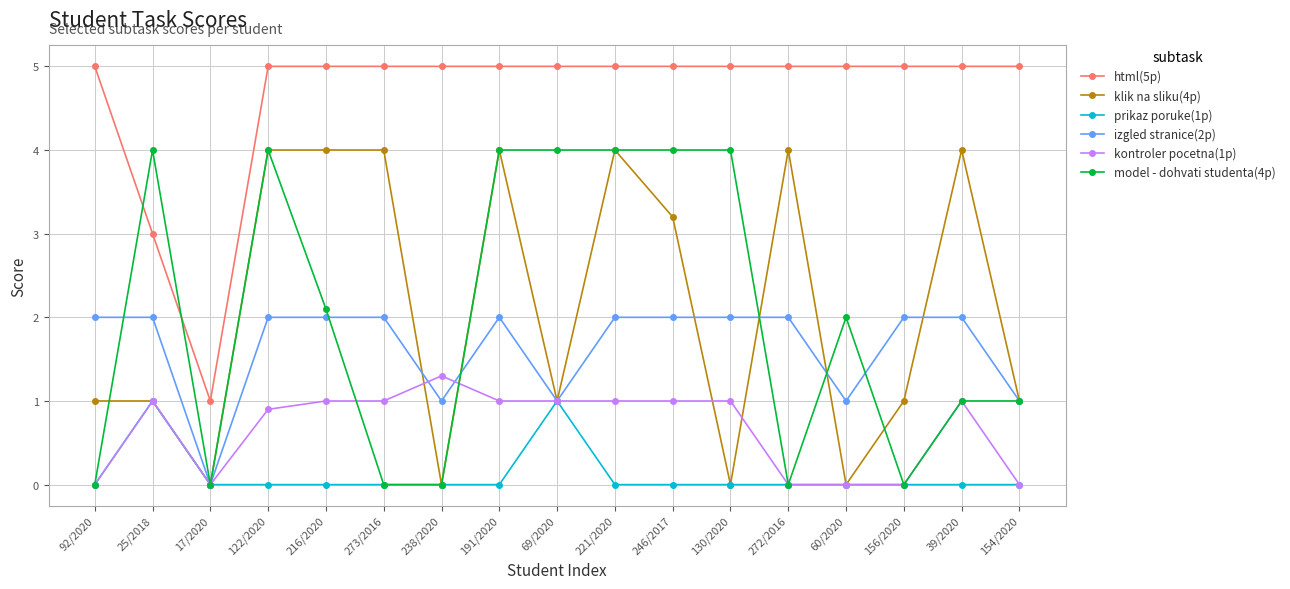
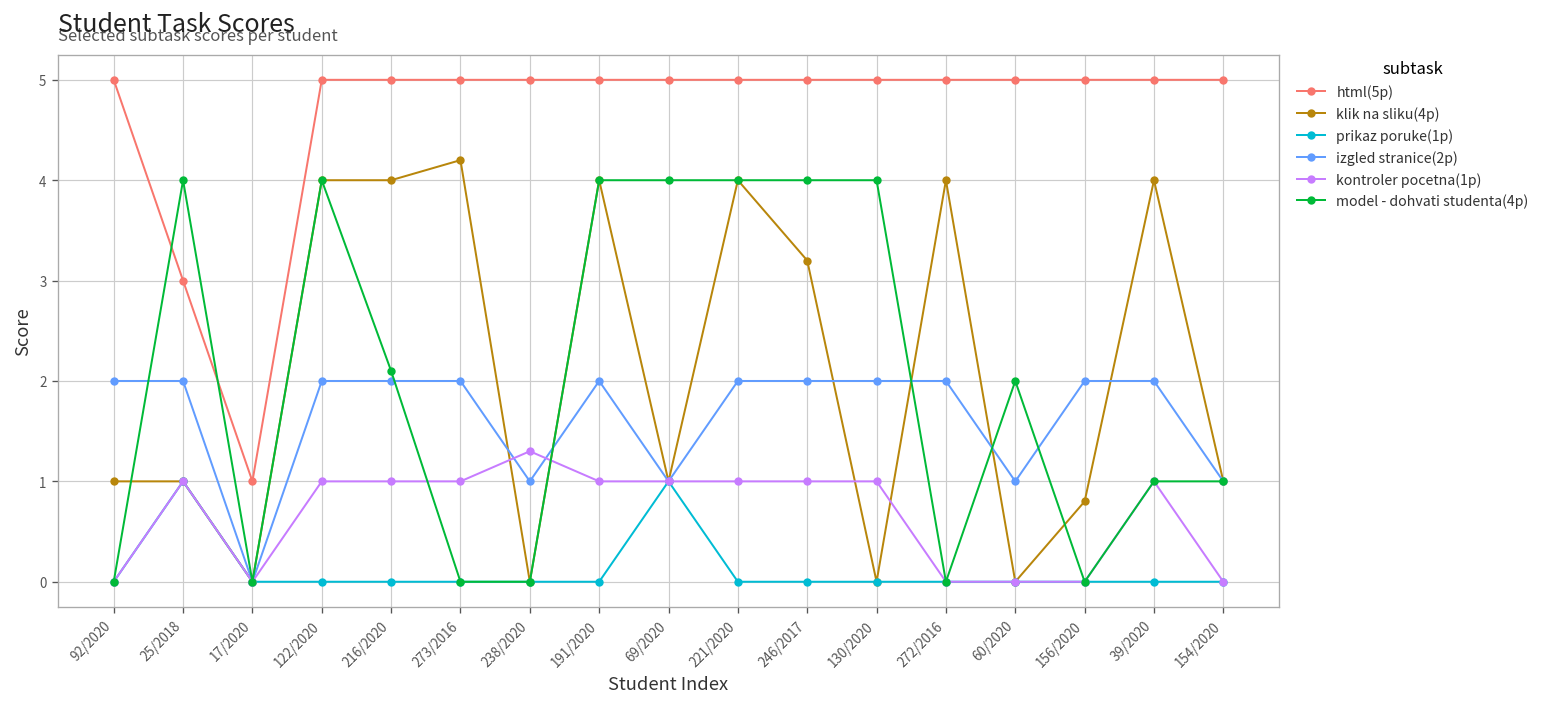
  {
    "html(5p)": {
      "92/2020": 5.0,
      "25/2018": 3.0,
      "17/2020": 1.0,
      "122/2020": 5.0,
      "216/2020": 5.0,
      "273/2016": 5.0,
      "238/2020": 5.0,
      "191/2020": 5.0,
      "69/2020": 5.0,
      "221/2020": 5.0,
      "246/2017": 5.0,
      "130/2020": 5.0,
      "272/2016": 5.0,
      "60/2020": 5.0,
      "156/2020": 5.0,
      "39/2020": 5.0,
      "154/2020": 5.0
    },
    "klik na sliku(4p)": {
      "92/2020": 1.0,
      "216/2020": 4.0,
-     "273/2016": 4.0,
+     "273/2016": 4.2,
      "246/2017": 3.2,
      "272/2016": 4.0,
-     "156/2020": 1.0,
+     "156/2020": 0.8,
      "39/2020": 4.0
    },
    "prikaz poruke(1p)": {
      "122/2020": 0.0,
      "216/2020": 0.0,
      "191/2020": 0.0,
      "221/2020": 0.0,
      "246/2017": 0.0,
      "39/2020": 0.0
    },
    "izgled stranice(2p)": {
      "92/2020": 2.0,
      "25/2018": 2.0,
      "122/2020": 2.0,
      "216/2020": 2.0,
      "273/2016": 2.0,
      "238/2020": 1.0,
      "191/2020": 2.0,
      "221/2020": 2.0,
      "246/2017": 2.0,
      "130/2020": 2.0,
      "272/2016": 2.0,
      "60/2020": 1.0,
      "156/2020": 2.0,
      "39/2020": 2.0
    },
    "kontroler pocetna(1p)": {
-     "122/2020": 0.9,
+     "122/2020": 1.0,
      "216/2020": 1.0,
      "273/2016": 1.0,
      "238/2020": 1.3,
      "191/2020": 1.0,
      "221/2020": 1.0,
      "246/2017": 1.0,
      "130/2020": 1.0
    },
    "model - dohvati studenta(4p)": {
      "25/2018": 4.0,
      "216/2020": 2.1,
      "69/2020": 4.0,
      "246/2017": 4.0,
      "130/2020": 4.0,
      "60/2020": 2.0
    }
  }
